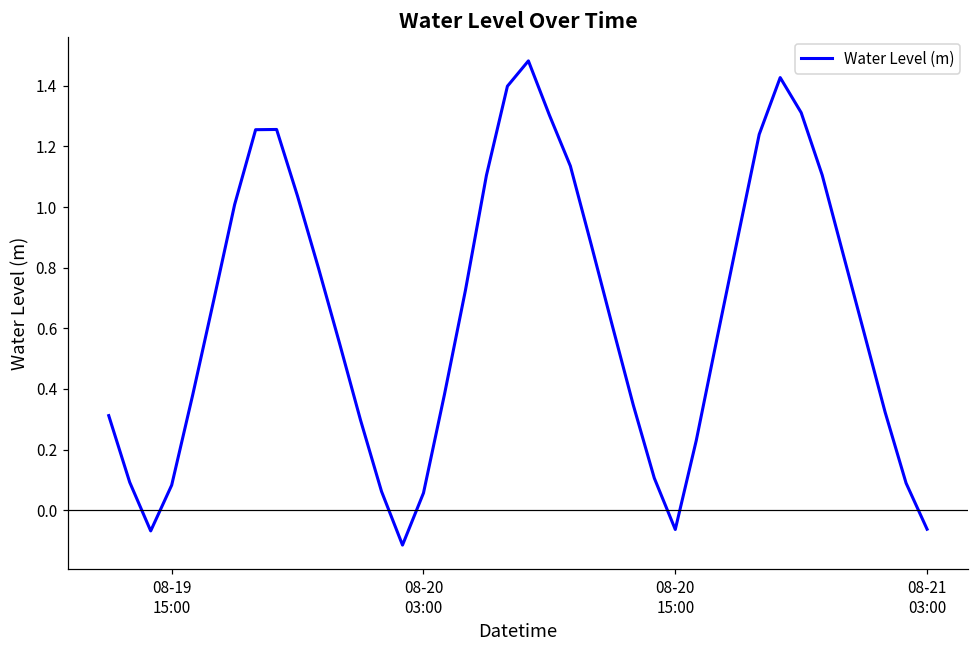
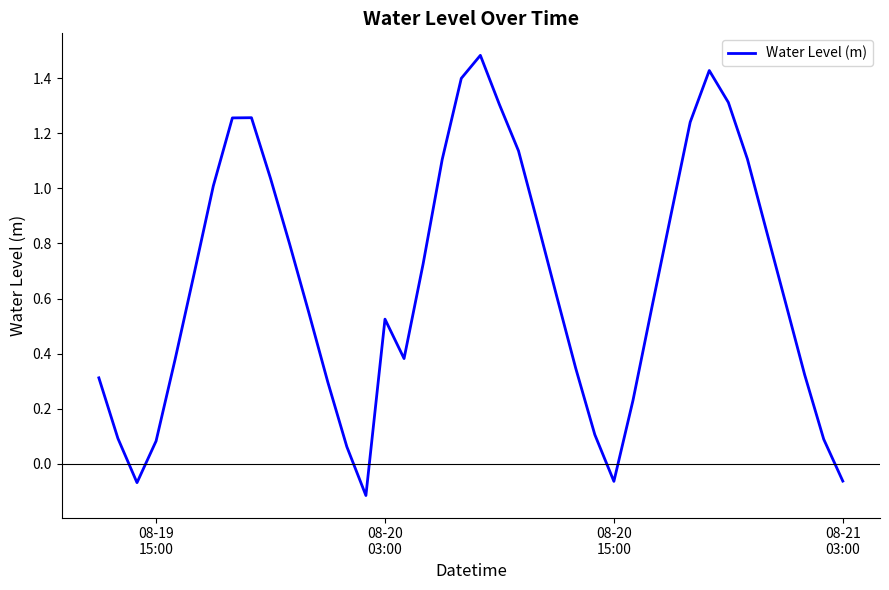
  {
    "08-19 15:00": 0.08,
-   "08-20 03:00": 0.06,
+   "08-20 03:00": 0.53,
    "08-20 15:00": -0.06,
    "08-21 03:00": -0.06
  }
